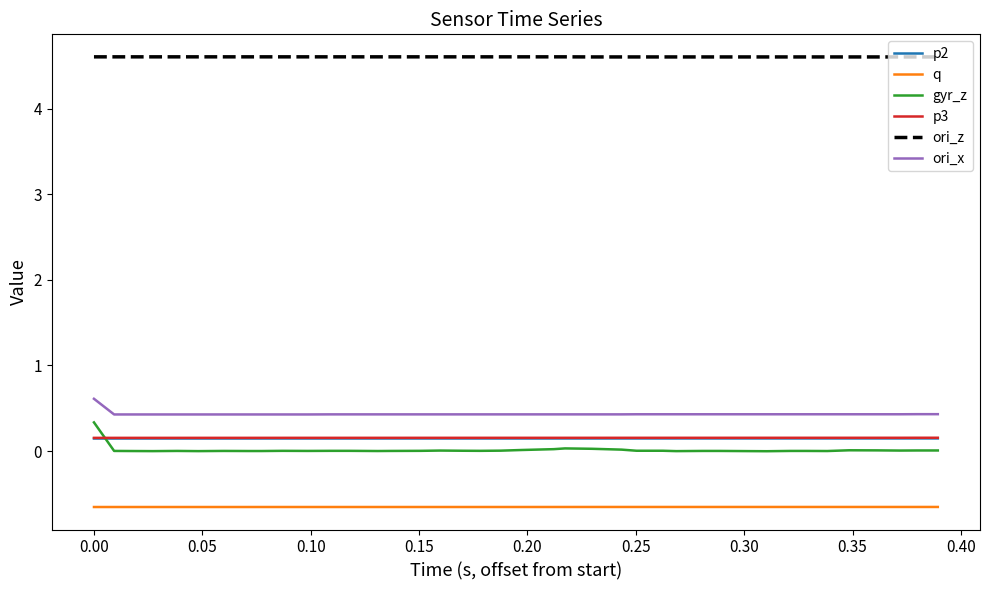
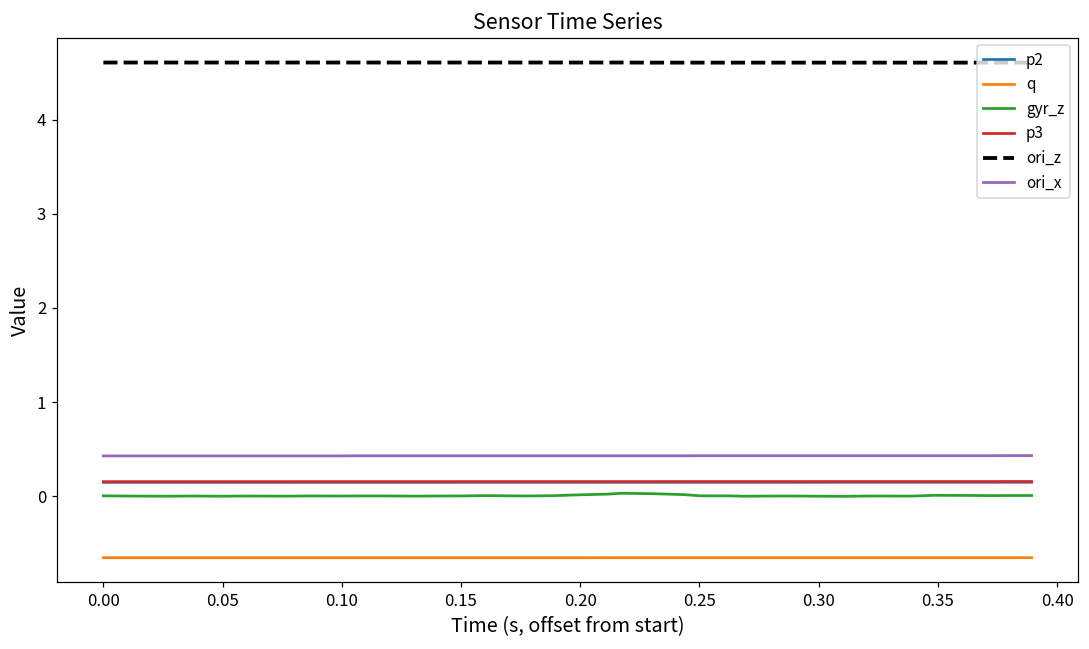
  {
    "q": {
      "0.00": -0.7
    },
    "gyr_z": {
-     "0.00": 0.3
+     "0.00": 0.0
    },
    "ori_z": {
      "0.00": 4.6
    },
    "ori_x": {
-     "0.00": 0.6
+     "0.00": 0.4
    }
  }
